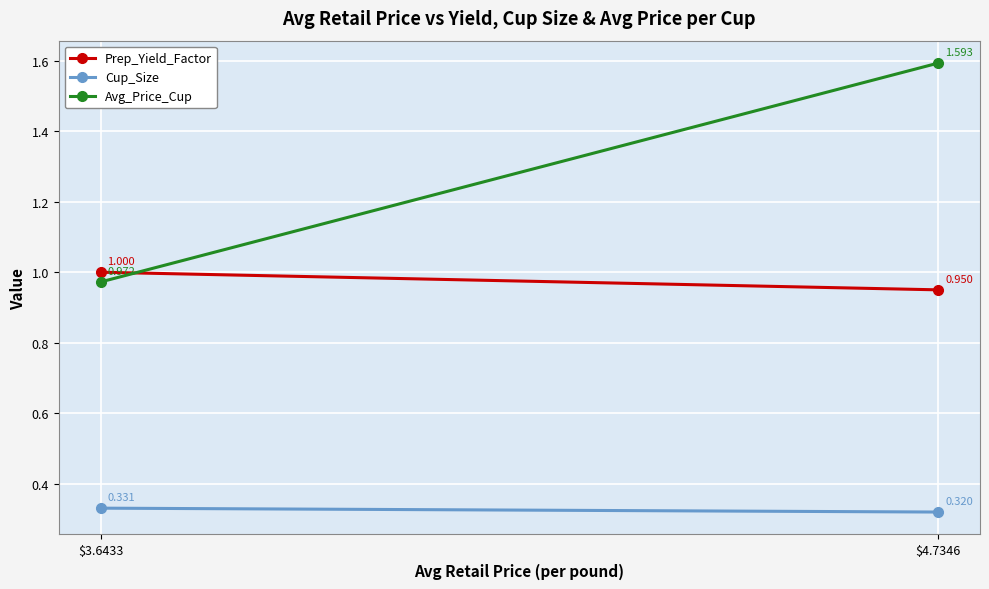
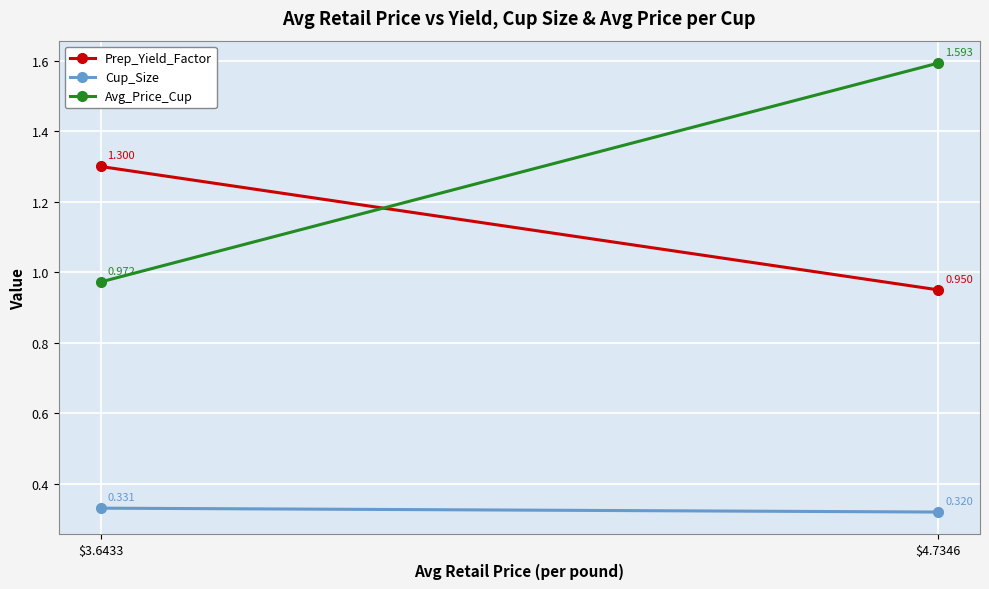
  {
    "Prep_Yield_Factor": {
-     "$3.6433": 1.000,
+     "$3.6433": 1.300,
      "$4.7346": 0.950
    },
    "Cup_Size": {
      "$3.6433": 0.331,
      "$4.7346": 0.320
    },
    "Avg_Price_Cup": {
      "$3.6433": 0.972,
      "$4.7346": 1.593
    }
  }
